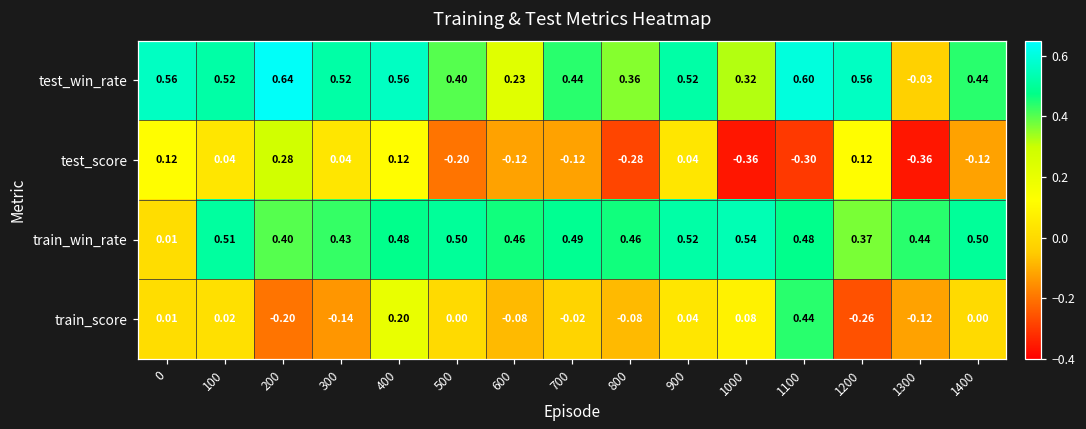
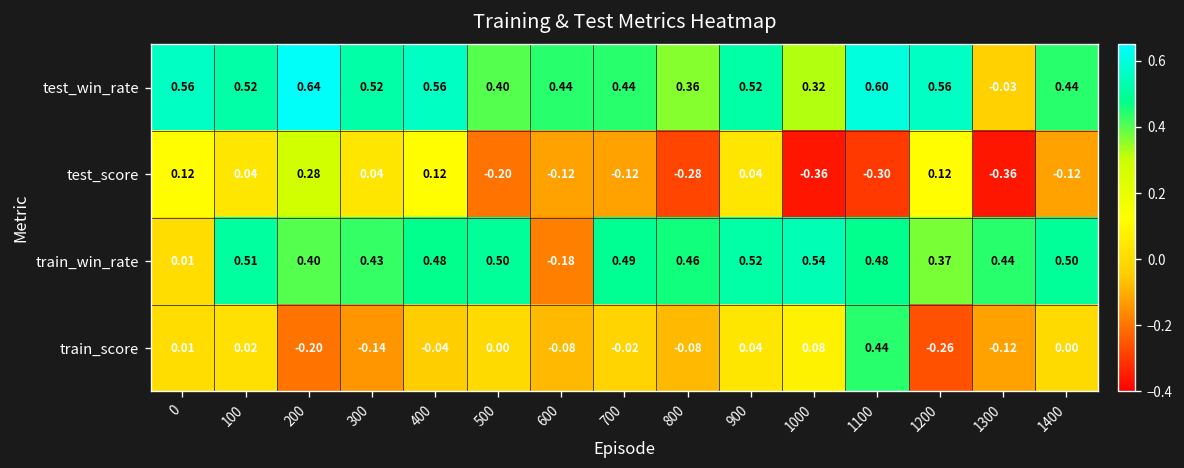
  {
    "test_win_rate": {
      "0": 0.56,
      "100": 0.52,
      "200": 0.64,
      "300": 0.52,
      "400": 0.56,
      "500": 0.40,
-     "600": 0.23,
+     "600": 0.44,
      "700": 0.44,
      "800": 0.36,
      "900": 0.52,
      "1000": 0.32,
      "1100": 0.60,
      "1200": 0.56,
      "1300": -0.03,
      "1400": 0.44
    },
    "test_score": {
      "0": 0.12,
      "100": 0.04,
      "200": 0.28,
      "300": 0.04,
      "400": 0.12,
      "500": -0.20,
      "600": -0.12,
      "700": -0.12,
      "800": -0.28,
      "900": 0.04,
      "1000": -0.36,
      "1100": -0.30,
      "1200": 0.12,
      "1300": -0.36,
      "1400": -0.12
    },
    "train_win_rate": {
      "0": 0.01,
      "100": 0.51,
      "200": 0.40,
      "300": 0.43,
      "400": 0.48,
      "500": 0.50,
-     "600": 0.46,
+     "600": -0.18,
      "700": 0.49,
      "800": 0.46,
      "900": 0.52,
      "1000": 0.54,
      "1100": 0.48,
      "1200": 0.37,
      "1300": 0.44,
      "1400": 0.50
    },
    "train_score": {
      "0": 0.01,
      "100": 0.02,
      "200": -0.20,
      "300": -0.14,
-     "400": 0.20,
+     "400": -0.04,
      "500": 0.00,
      "600": -0.08,
      "700": -0.02,
      "800": -0.08,
      "900": 0.04,
      "1000": 0.08,
      "1100": 0.44,
      "1200": -0.26,
      "1300": -0.12,
      "1400": 0.00
    }
  }
